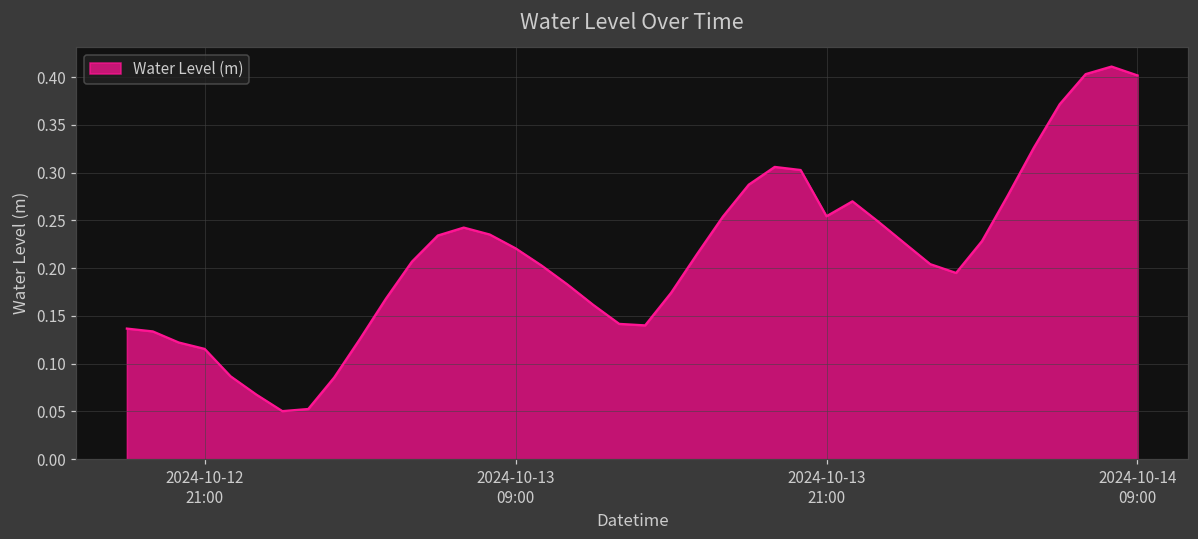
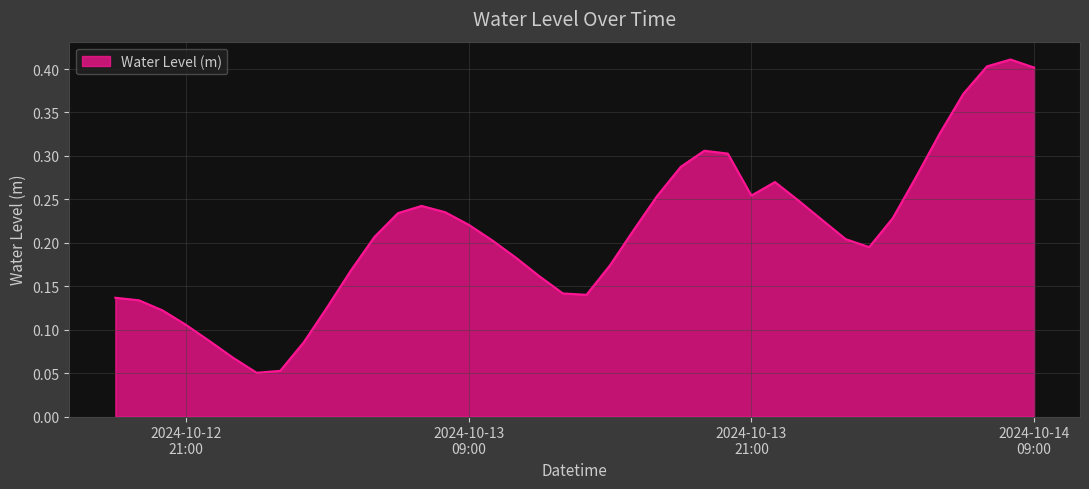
  {
-   "2024-10-12 21:00": 0.12,
+   "2024-10-12 21:00": 0.11,
    "2024-10-13 09:00": 0.22,
    "2024-10-13 21:00": 0.25,
    "2024-10-14 09:00": 0.40
  }
